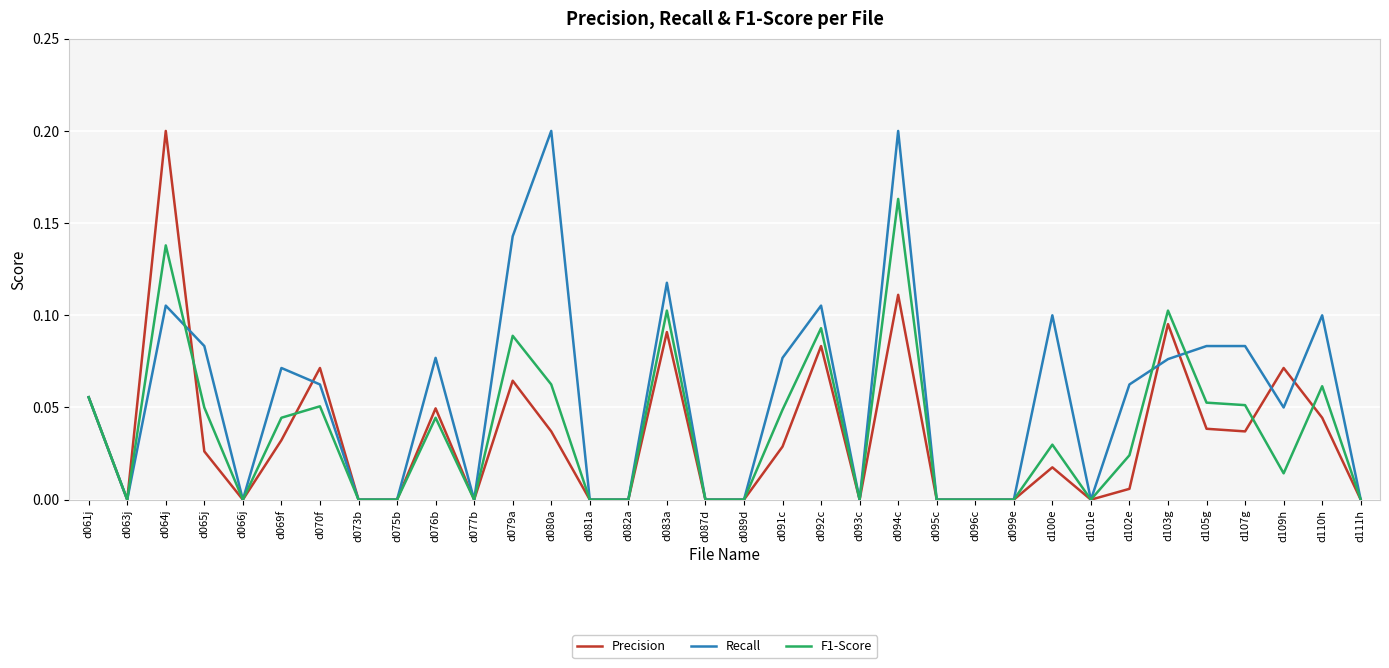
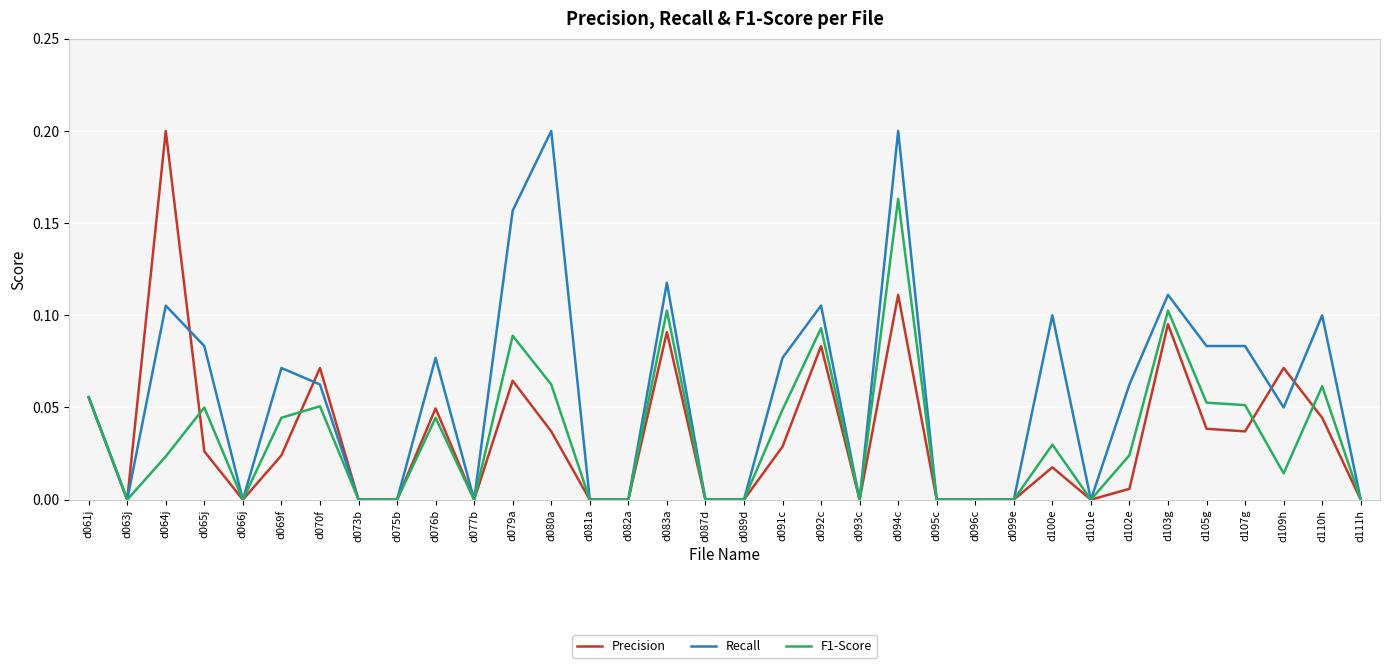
  {
    "Precision": {
      "d064j": 0.200,
      "d065j": 0.026,
-     "d069f": 0.032,
+     "d069f": 0.024,
      "d070f": 0.071,
      "d076b": 0.050,
      "d079a": 0.065,
      "d080a": 0.037,
      "d083a": 0.091,
      "d091c": 0.029,
      "d092c": 0.083,
      "d094c": 0.111,
      "d100e": 0.018,
      "d102e": 0.006,
      "d103g": 0.095,
      "d105g": 0.038,
      "d107g": 0.037,
      "d109h": 0.071,
      "d110h": 0.044
    },
    "Recall": {
      "d064j": 0.105,
      "d065j": 0.083,
      "d069f": 0.071,
      "d070f": 0.063,
      "d076b": 0.077,
-     "d079a": 0.143,
+     "d079a": 0.157,
      "d080a": 0.200,
      "d083a": 0.118,
      "d091c": 0.077,
      "d092c": 0.105,
      "d094c": 0.200,
      "d100e": 0.100,
      "d102e": 0.063,
-     "d103g": 0.076,
+     "d103g": 0.111,
      "d105g": 0.083,
      "d107g": 0.083,
      "d109h": 0.050,
      "d110h": 0.100
    },
    "F1-Score": {
-     "d064j": 0.138,
+     "d064j": 0.023,
      "d065j": 0.050,
      "d069f": 0.044,
      "d070f": 0.051,
      "d076b": 0.044,
      "d079a": 0.089,
      "d080a": 0.063,
      "d083a": 0.103,
      "d091c": 0.049,
      "d092c": 0.093,
      "d094c": 0.163,
      "d100e": 0.030,
      "d102e": 0.024,
      "d103g": 0.103,
      "d105g": 0.053,
      "d107g": 0.051,
      "d109h": 0.014,
      "d110h": 0.062
    }
  }
